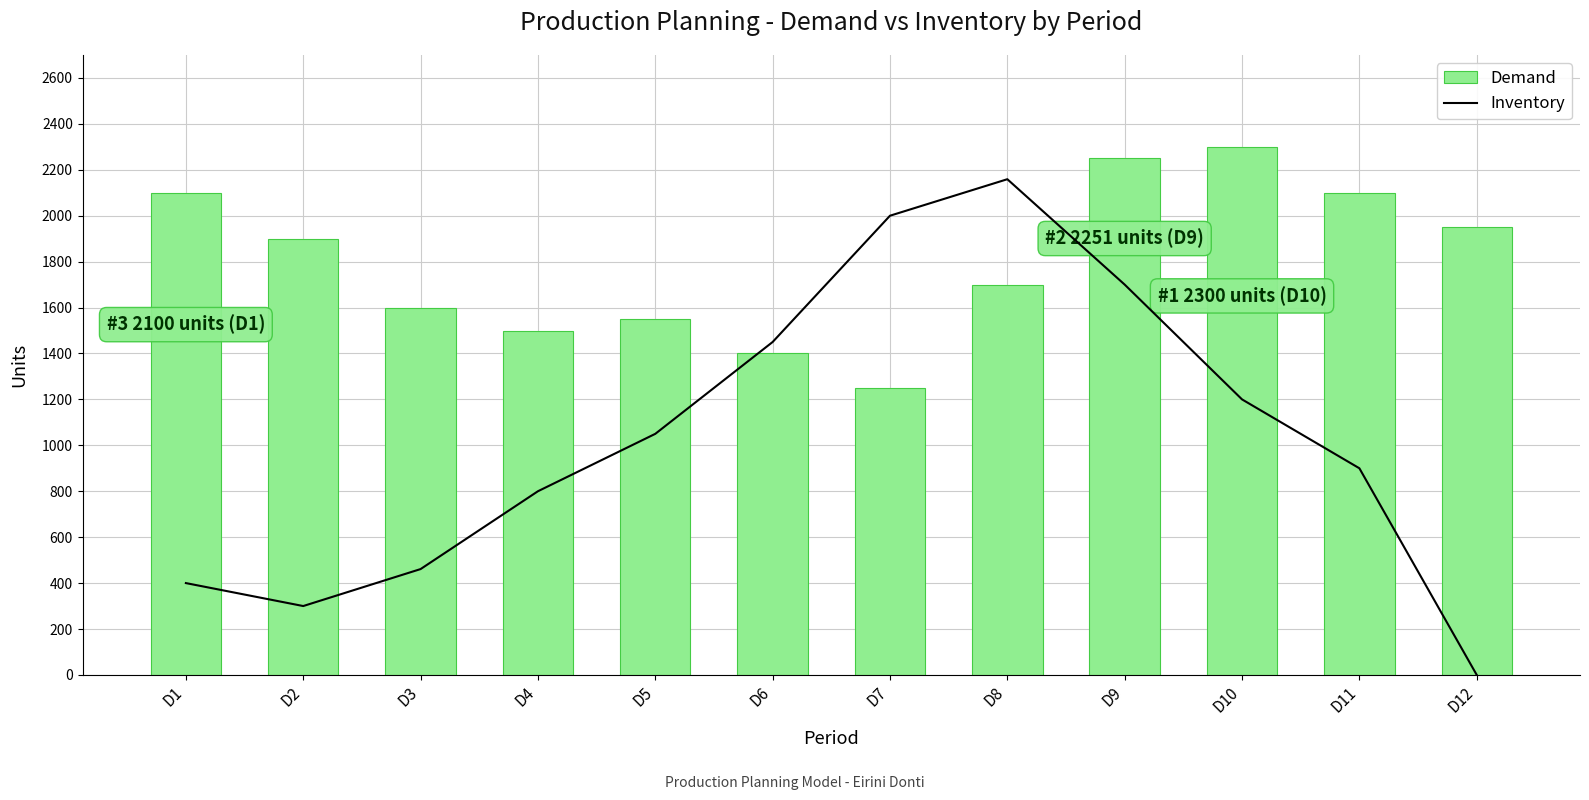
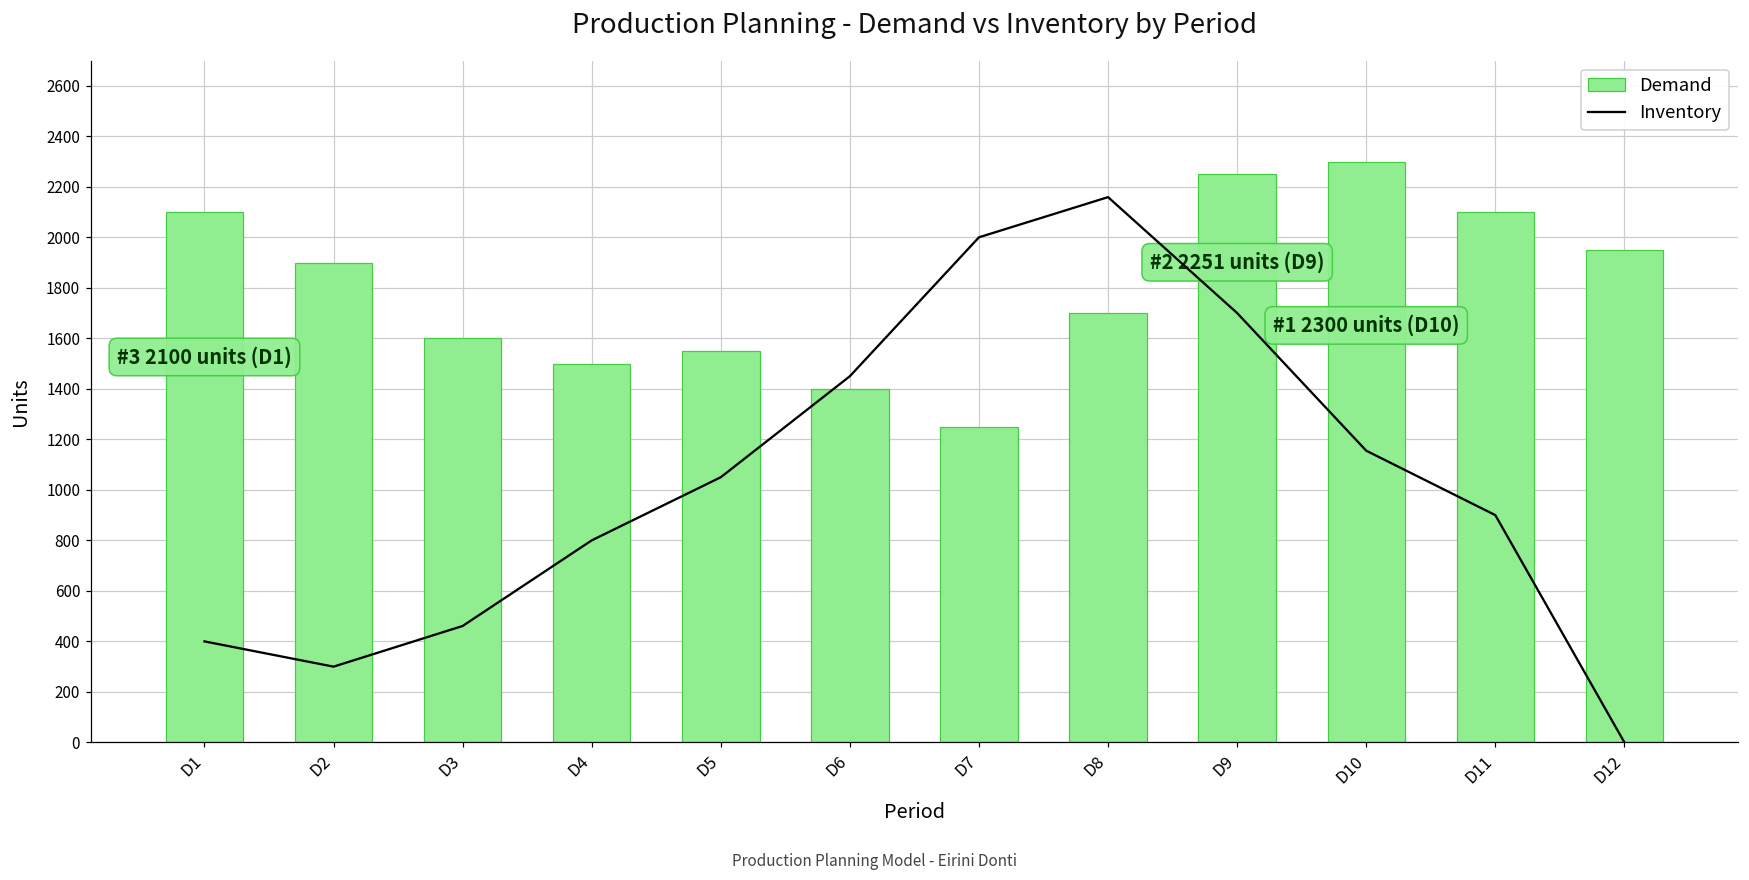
  {
    "Inventory": {
      "D1": 400,
      "D2": 300,
      "D3": 460,
      "D4": 800,
      "D5": 1050,
      "D6": 1450,
      "D7": 2000,
      "D8": 2160,
      "D9": 1700,
-     "D10": 1200,
+     "D10": 1160,
      "D11": 900,
      "D12": 0
    },
    "Demand": {
      "D2": 1900,
      "D3": 1600,
      "D4": 1500,
      "D5": 1550,
      "D6": 1400,
      "D7": 1250,
      "D8": 1700,
      "D11": 2100,
      "D12": 1950
    }
  }
